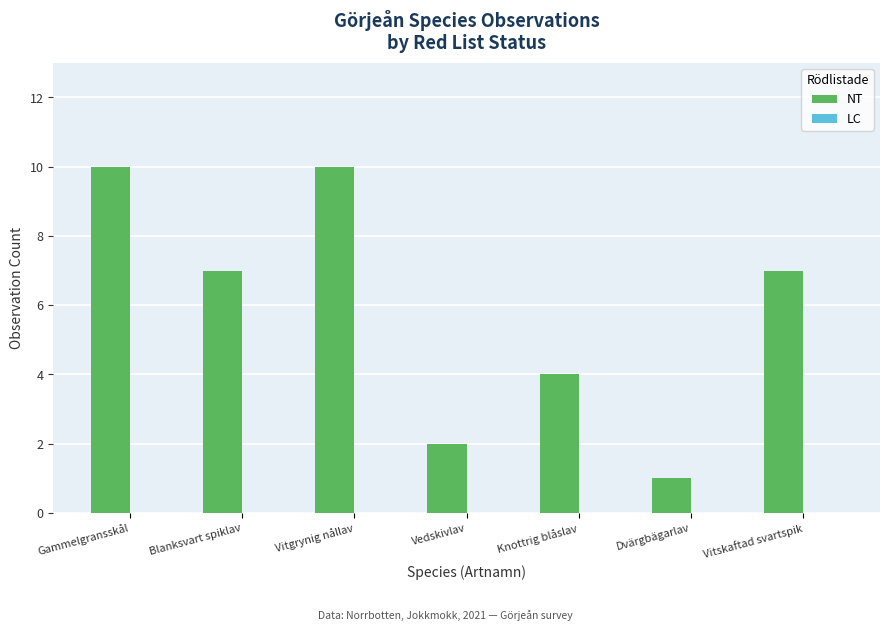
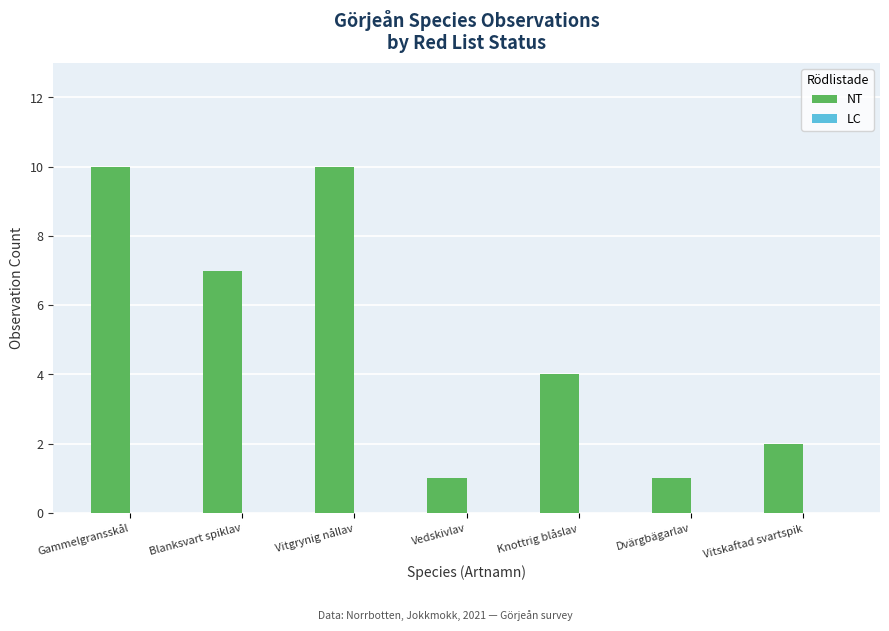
  {
    "NT": {
      "Gammelgransskål": 10,
      "Blanksvart spiklav": 7,
      "Vitgrynig nållav": 10,
-     "Vedskivlav": 2,
+     "Vedskivlav": 1,
      "Knottrig blåslav": 4,
      "Dvärgbägarlav": 1,
-     "Vitskaftad svartspik": 7
+     "Vitskaftad svartspik": 2
    },
    "LC": {
      "Gammelgransskål": 0,
      "Blanksvart spiklav": 0,
      "Vitgrynig nållav": 0,
      "Vedskivlav": 0,
      "Knottrig blåslav": 0,
      "Dvärgbägarlav": 0,
      "Vitskaftad svartspik": 0
    }
  }
